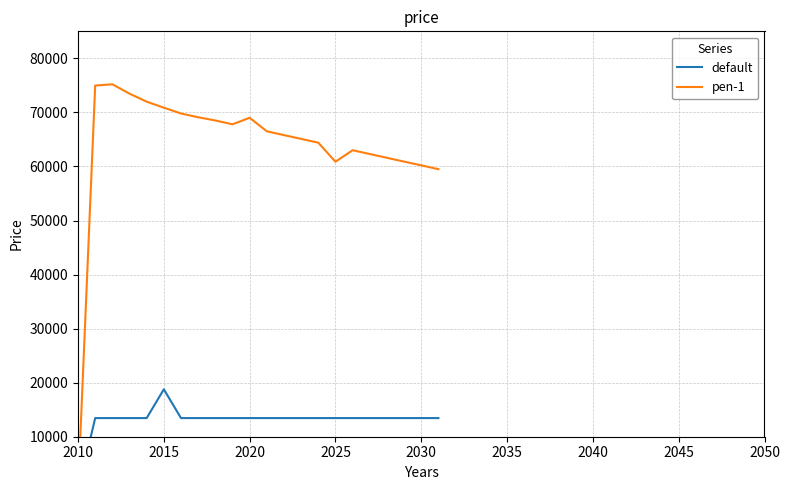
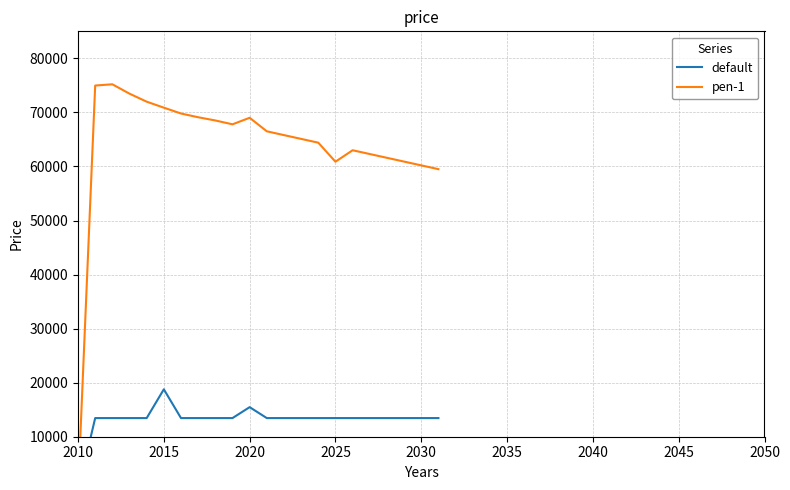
  {
    "default": {
      "2015": 19000,
-     "2020": 13000,
+     "2020": 15000,
      "2025": 13000,
      "2030": 13000
    },
    "pen-1": {
      "2015": 71000,
      "2020": 69000,
      "2025": 61000,
      "2030": 60000
    }
  }
